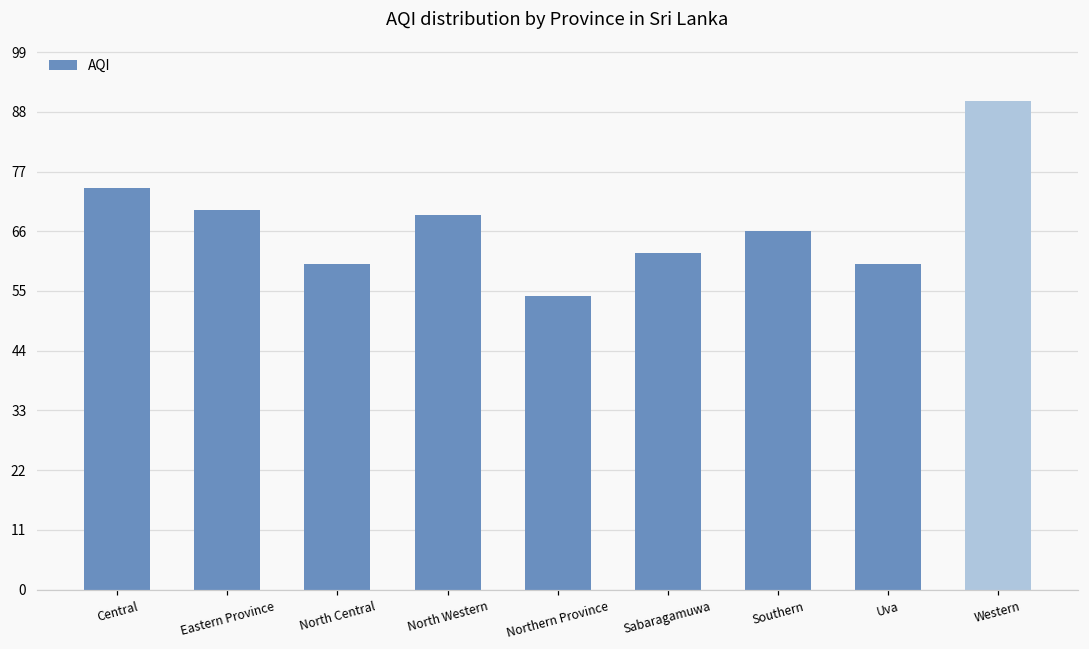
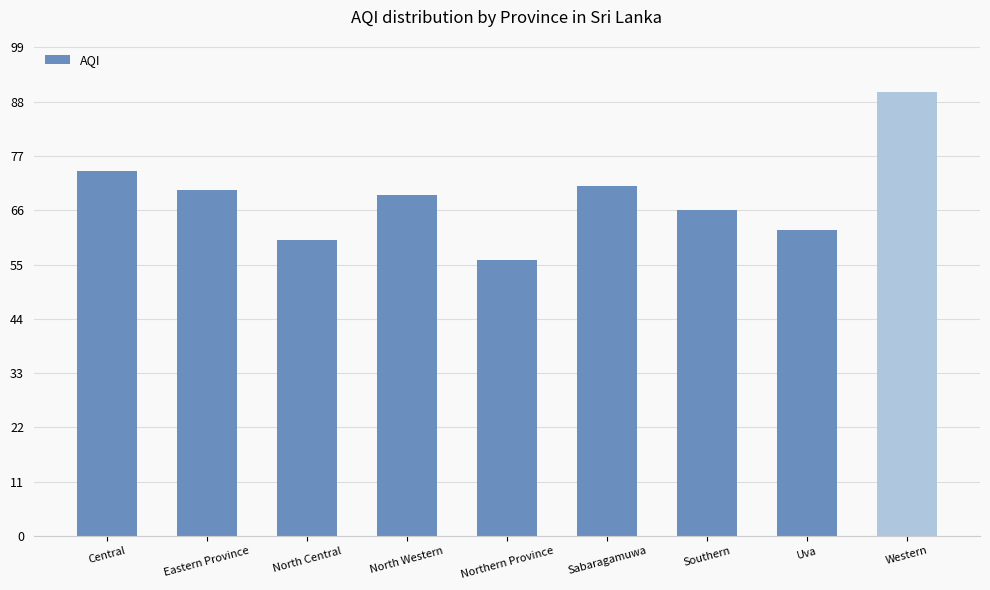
  {
    "Central": 74,
    "Eastern Province": 70,
    "North Central": 60,
    "North Western": 69,
-   "Northern Province": 54,
-   "Sabaragamuwa": 62,
+   "Northern Province": 56,
+   "Sabaragamuwa": 71,
    "Southern": 66,
-   "Uva": 60,
+   "Uva": 62,
    "Western": 90
  }
